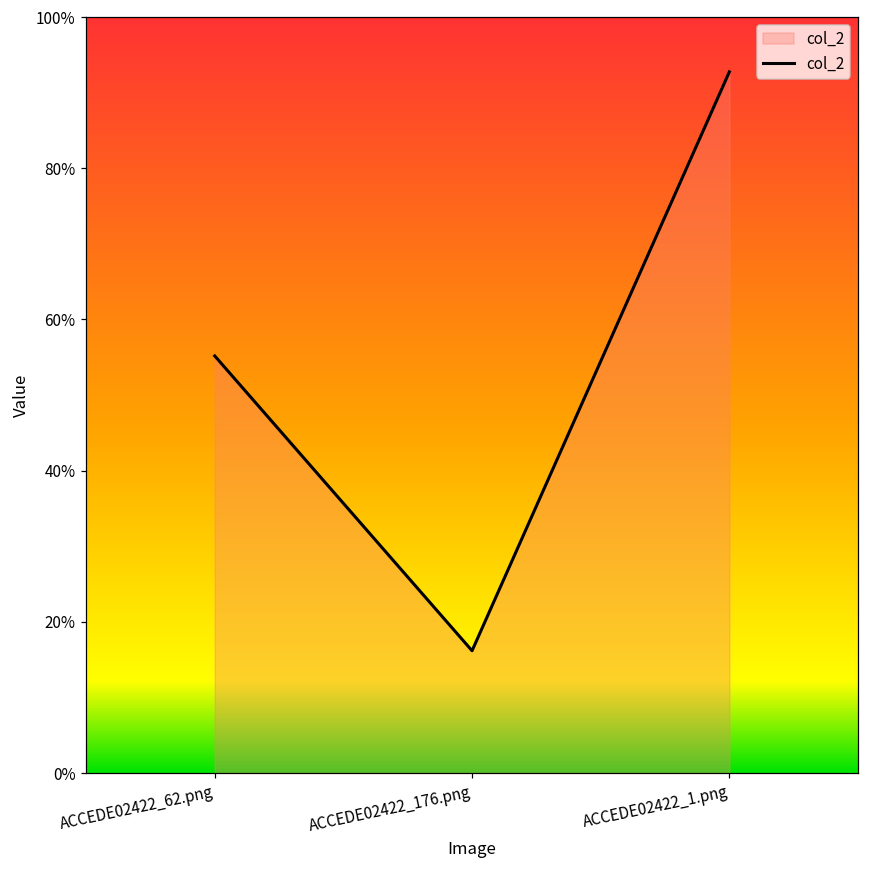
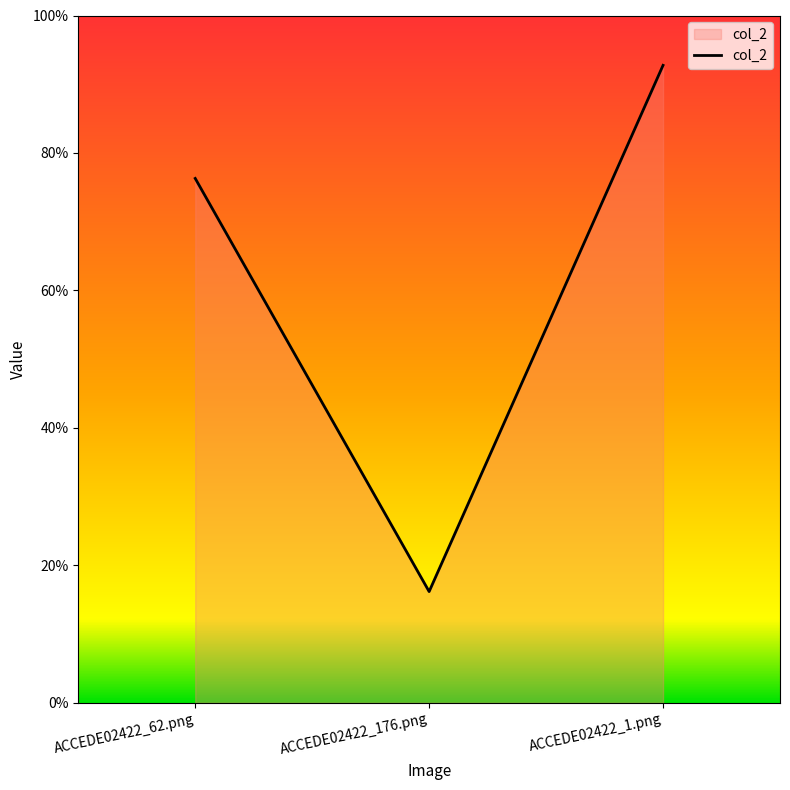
  {
-   "ACCEDE02422_62.png": "55%",
+   "ACCEDE02422_62.png": "76%",
    "ACCEDE02422_176.png": "16%",
    "ACCEDE02422_1.png": "93%"
  }
